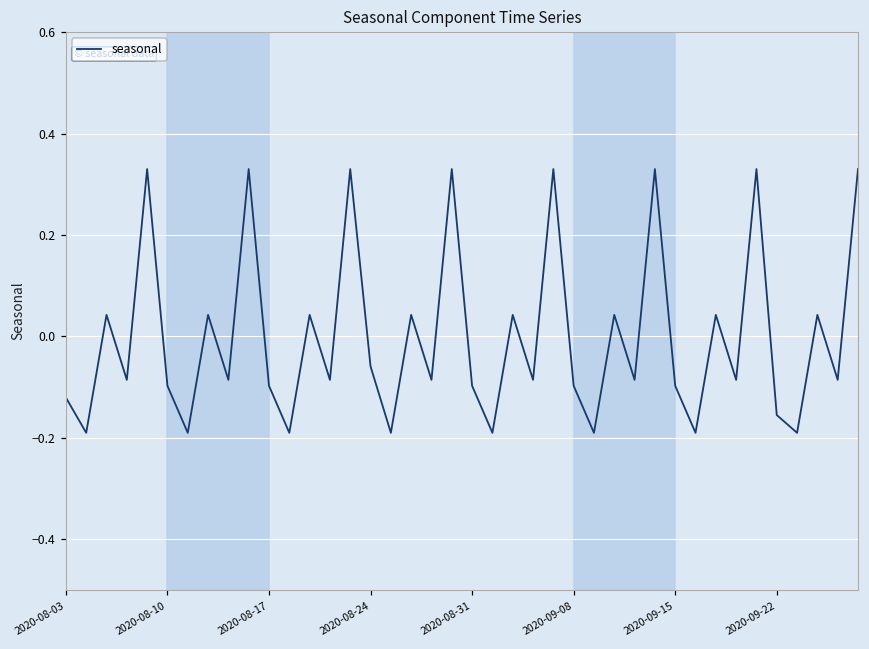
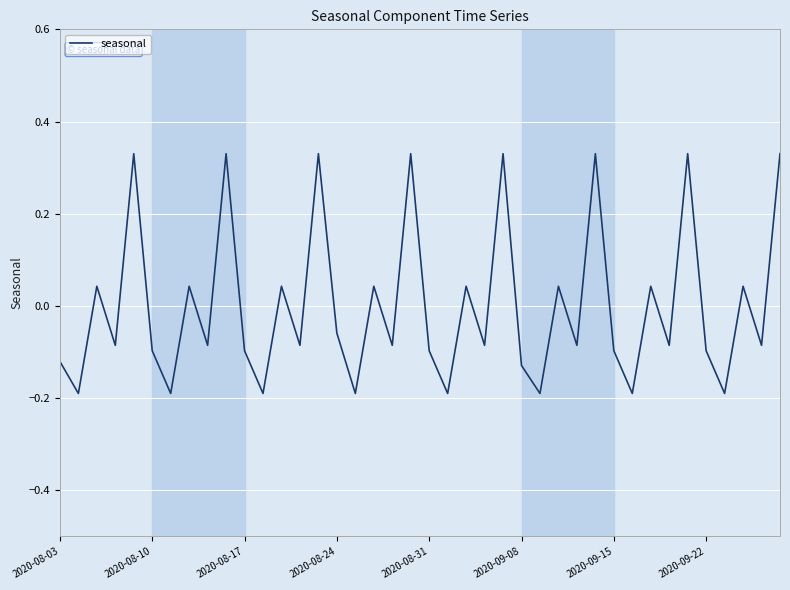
  {
    "2020-08-03": -0.12,
    "2020-08-10": -0.10,
    "2020-08-17": -0.10,
    "2020-08-24": -0.06,
    "2020-08-31": -0.10,
-   "2020-09-08": -0.10,
+   "2020-09-08": -0.13,
    "2020-09-15": -0.10,
-   "2020-09-22": -0.15
+   "2020-09-22": -0.10
  }
